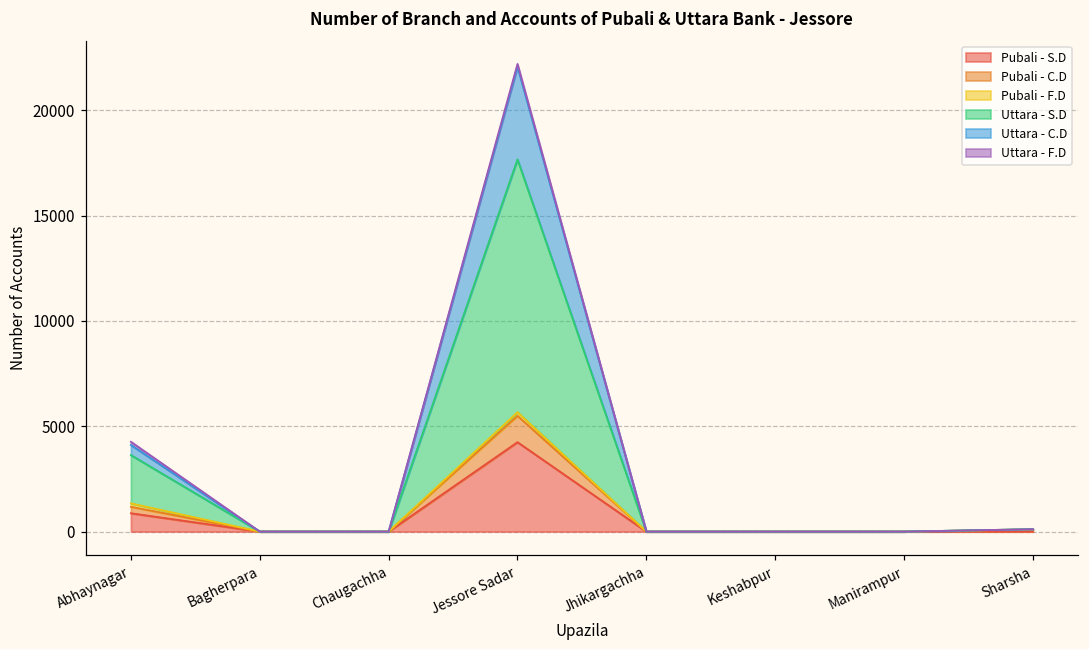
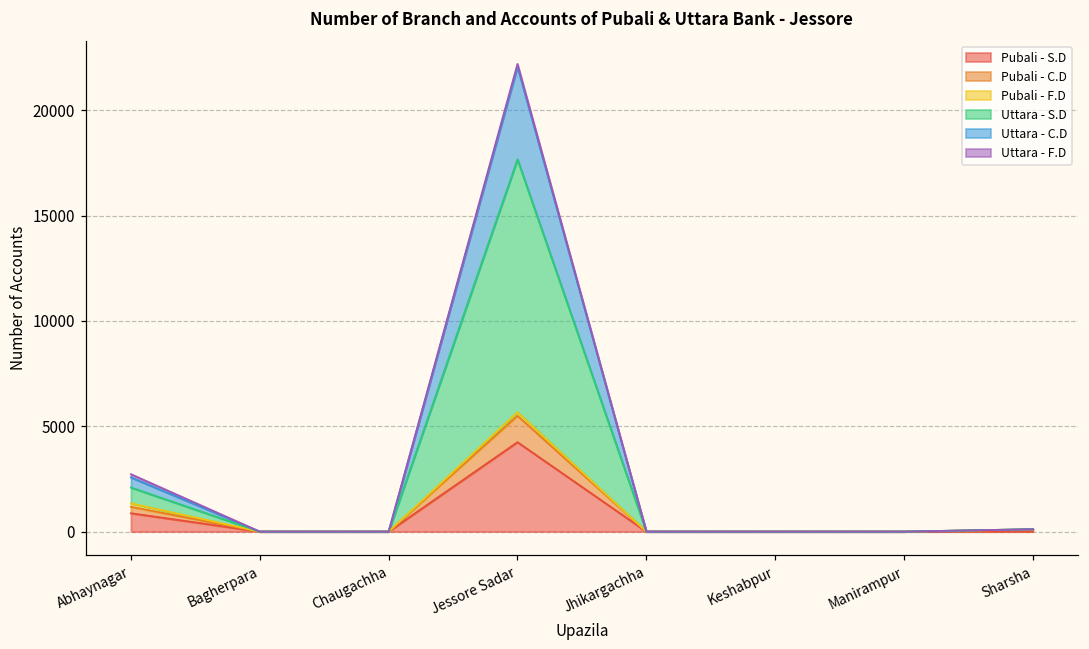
  {
    "Pubali - F.D": {
      "Abhaynagar": 200,
      "Jessore Sadar": 200
    },
    "Uttara - S.D": {
-     "Abhaynagar": 2300,
+     "Abhaynagar": 800,
      "Jessore Sadar": 12000
    },
    "Uttara - C.D": {
      "Abhaynagar": 500
    },
    "Uttara - F.D": {
      "Abhaynagar": 200
    }
  }
